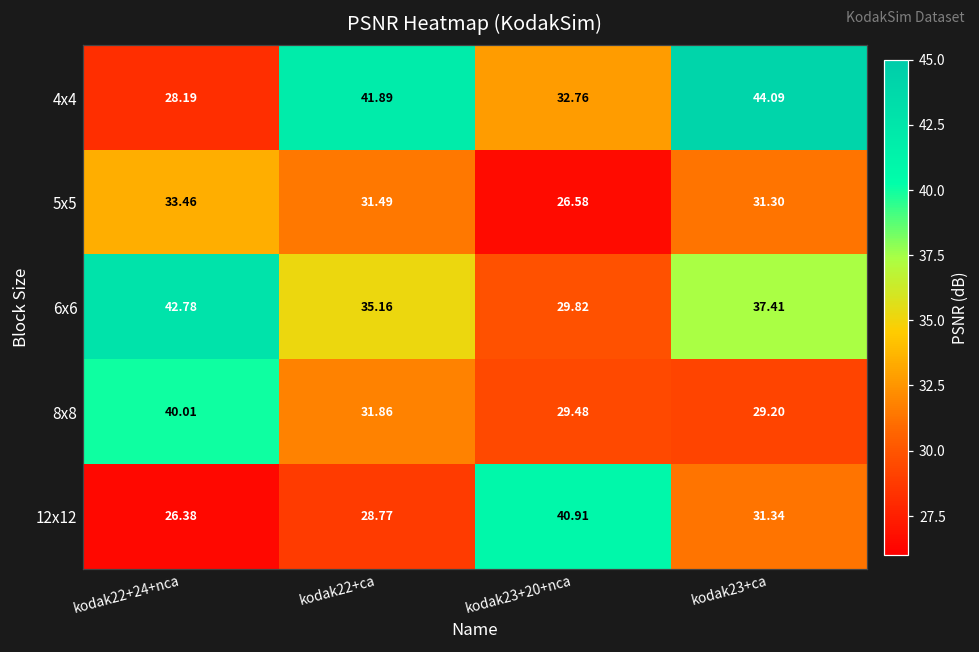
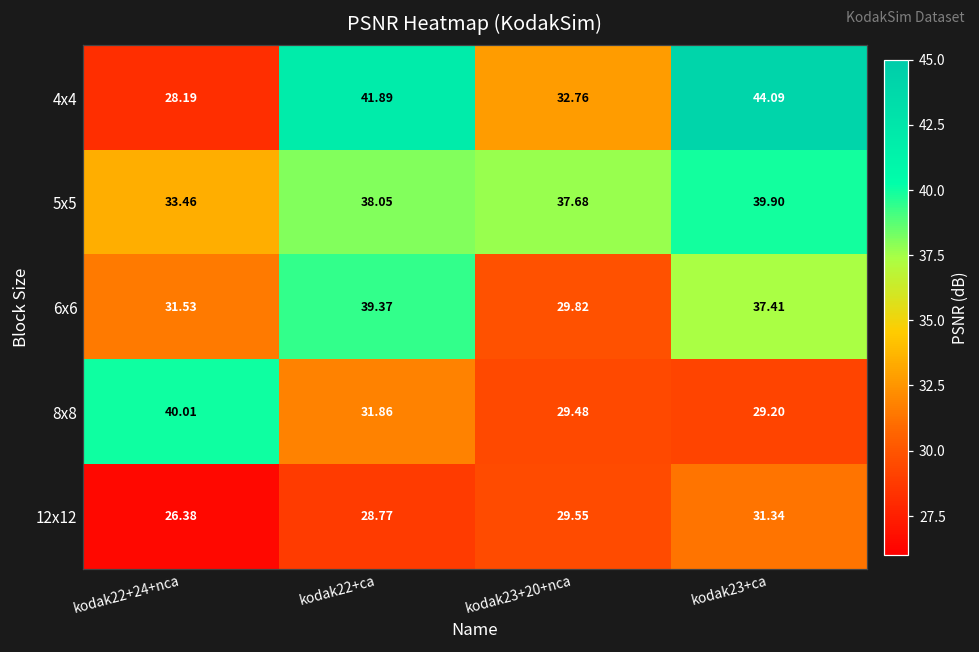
  {
    "4x4": {
      "kodak22+24+nca": 28.19,
      "kodak22+ca": 41.89,
      "kodak23+20+nca": 32.76,
      "kodak23+ca": 44.09
    },
    "5x5": {
      "kodak22+24+nca": 33.46,
-     "kodak22+ca": 31.49,
-     "kodak23+20+nca": 26.58,
-     "kodak23+ca": 31.30
+     "kodak22+ca": 38.05,
+     "kodak23+20+nca": 37.68,
+     "kodak23+ca": 39.90
    },
    "6x6": {
-     "kodak22+24+nca": 42.78,
-     "kodak22+ca": 35.16,
+     "kodak22+24+nca": 31.53,
+     "kodak22+ca": 39.37,
      "kodak23+20+nca": 29.82,
      "kodak23+ca": 37.41
    },
    "8x8": {
      "kodak22+24+nca": 40.01,
      "kodak22+ca": 31.86,
      "kodak23+20+nca": 29.48,
      "kodak23+ca": 29.20
    },
    "12x12": {
      "kodak22+24+nca": 26.38,
      "kodak22+ca": 28.77,
-     "kodak23+20+nca": 40.91,
+     "kodak23+20+nca": 29.55,
      "kodak23+ca": 31.34
    }
  }
